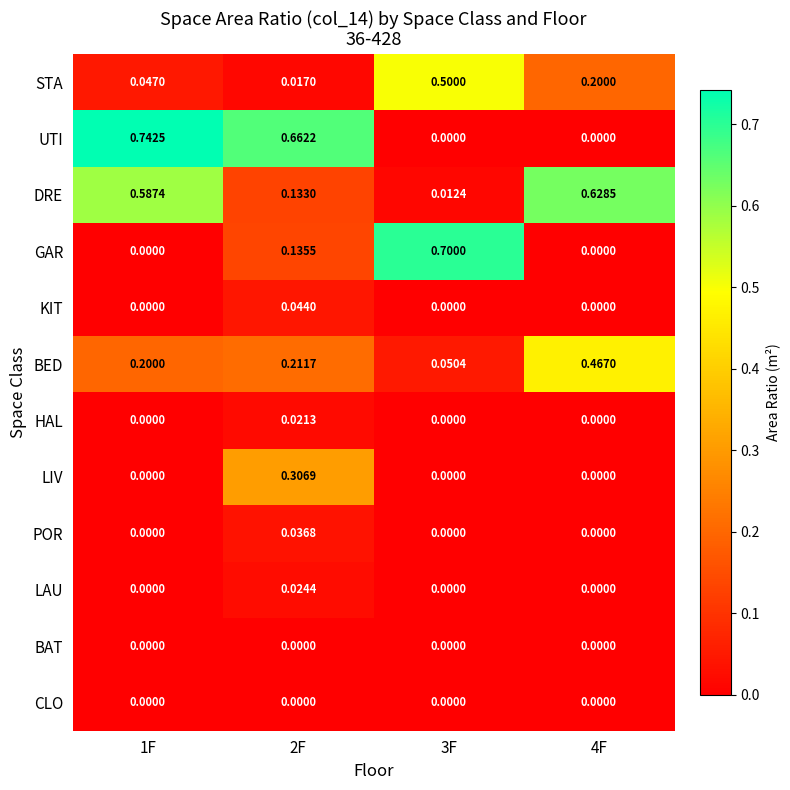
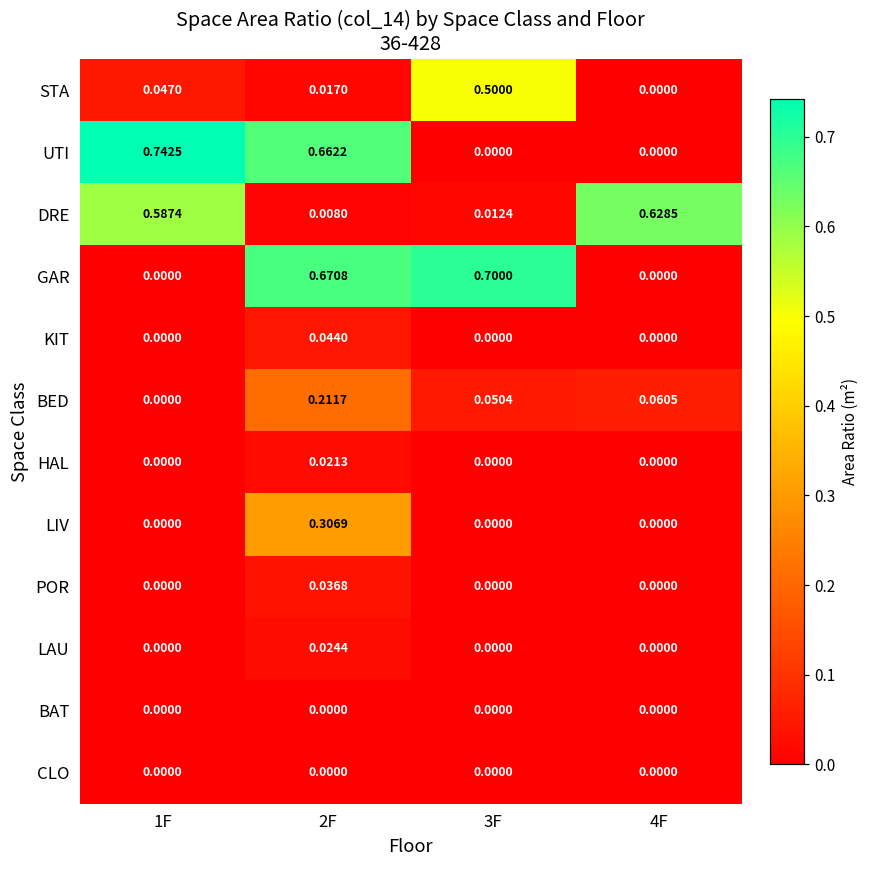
  {
    "STA": {
      "1F": 0.0470,
      "2F": 0.0170,
      "3F": 0.5000,
-     "4F": 0.2000
+     "4F": 0.0000
    },
    "UTI": {
      "1F": 0.7425,
      "2F": 0.6622,
      "3F": 0.0000,
      "4F": 0.0000
    },
    "DRE": {
      "1F": 0.5874,
-     "2F": 0.1330,
+     "2F": 0.0080,
      "3F": 0.0124,
      "4F": 0.6285
    },
    "GAR": {
      "1F": 0.0000,
-     "2F": 0.1355,
+     "2F": 0.6708,
      "3F": 0.7000,
      "4F": 0.0000
    },
    "KIT": {
      "1F": 0.0000,
      "2F": 0.0440,
      "3F": 0.0000,
      "4F": 0.0000
    },
    "BED": {
-     "1F": 0.2000,
+     "1F": 0.0000,
      "2F": 0.2117,
      "3F": 0.0504,
-     "4F": 0.4670
+     "4F": 0.0605
    },
    "HAL": {
      "1F": 0.0000,
      "2F": 0.0213,
      "3F": 0.0000,
      "4F": 0.0000
    },
    "LIV": {
      "1F": 0.0000,
      "2F": 0.3069,
      "3F": 0.0000,
      "4F": 0.0000
    },
    "POR": {
      "1F": 0.0000,
      "2F": 0.0368,
      "3F": 0.0000,
      "4F": 0.0000
    },
    "LAU": {
      "1F": 0.0000,
      "2F": 0.0244,
      "3F": 0.0000,
      "4F": 0.0000
    },
    "BAT": {
      "1F": 0.0000,
      "2F": 0.0000,
      "3F": 0.0000,
      "4F": 0.0000
    },
    "CLO": {
      "1F": 0.0000,
      "2F": 0.0000,
      "3F": 0.0000,
      "4F": 0.0000
    }
  }
